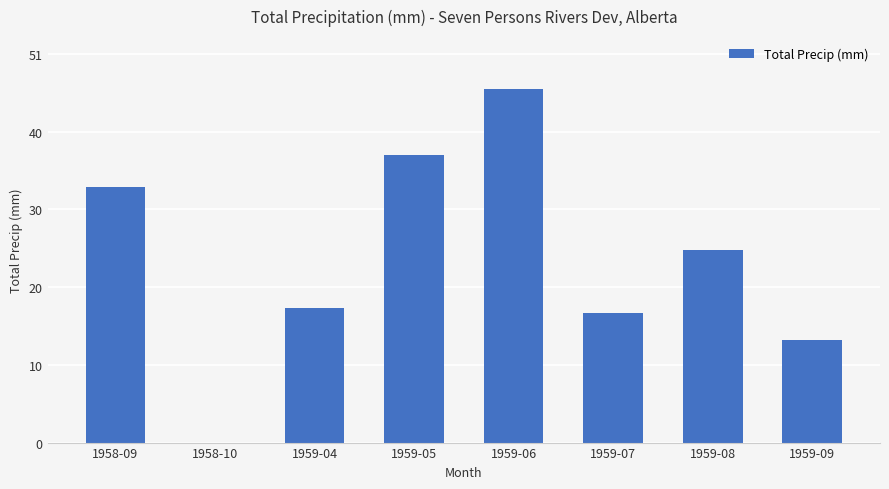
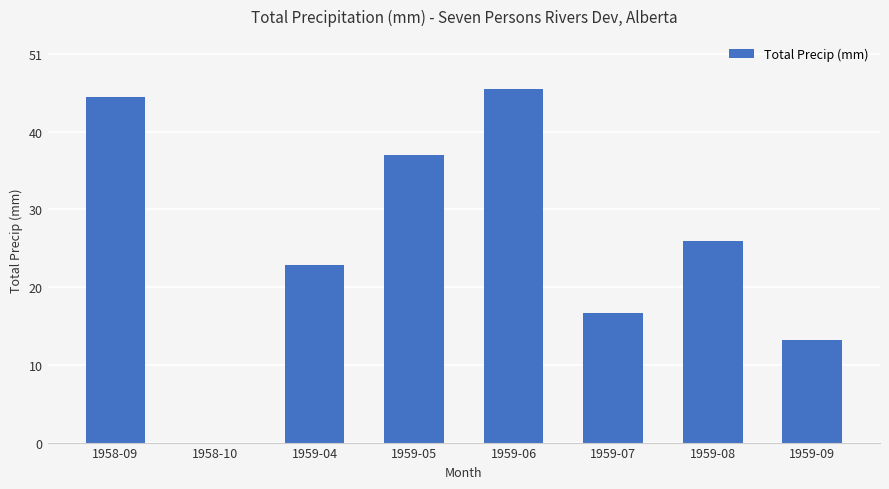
  {
-   "1958-09": 33,
+   "1958-09": 45,
    "1958-10": 0,
-   "1959-04": 18,
+   "1959-04": 23,
    "1959-05": 37,
    "1959-06": 46,
    "1959-07": 17,
-   "1959-08": 25,
+   "1959-08": 26,
    "1959-09": 13
  }
